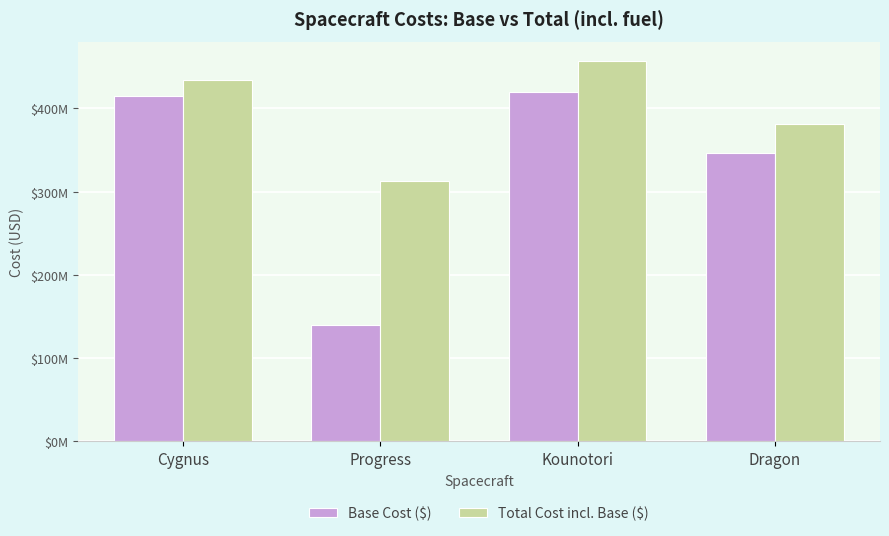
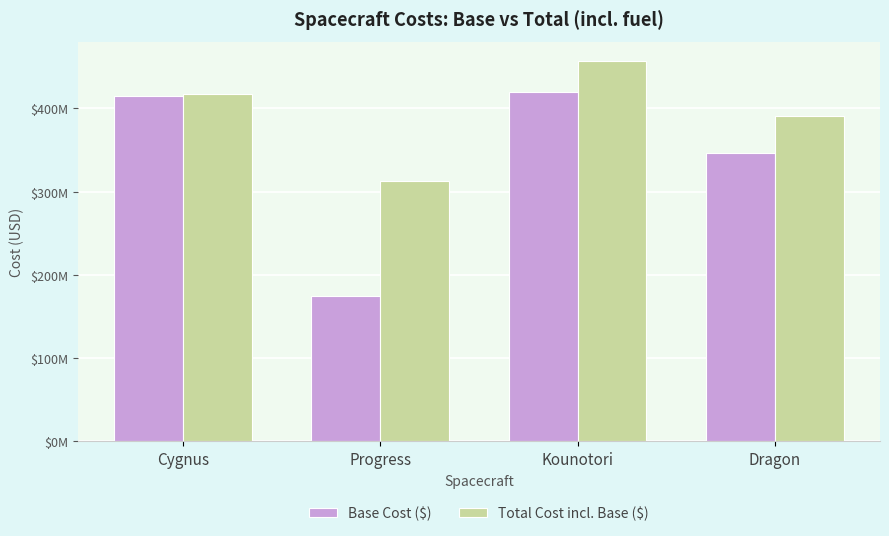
  {
    "Base Cost ($)": {
      "Cygnus": "$420000000",
-     "Progress": "$140000000",
+     "Progress": "$180000000",
      "Kounotori": "$420000000",
      "Dragon": "$350000000"
    },
    "Total Cost incl. Base ($)": {
-     "Cygnus": "$430000000",
+     "Cygnus": "$420000000",
      "Progress": "$310000000",
      "Kounotori": "$460000000",
-     "Dragon": "$380000000"
+     "Dragon": "$390000000"
    }
  }
